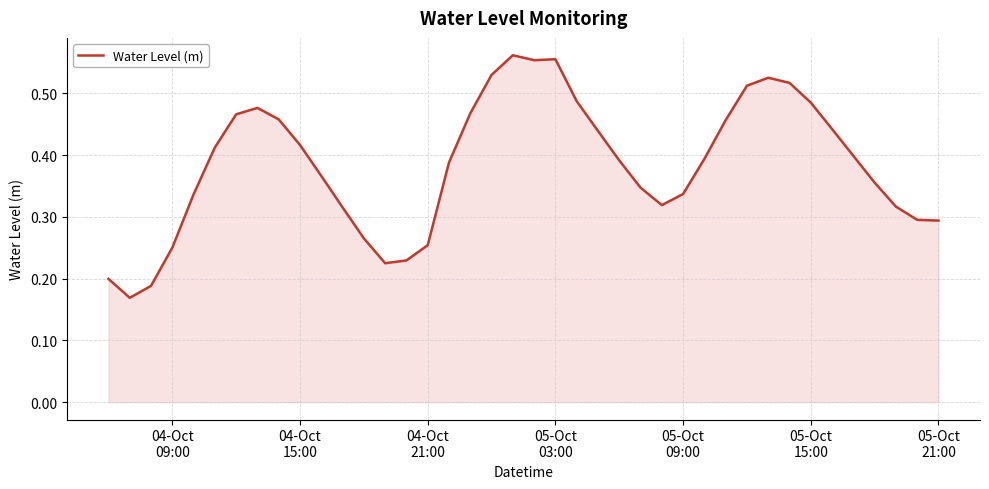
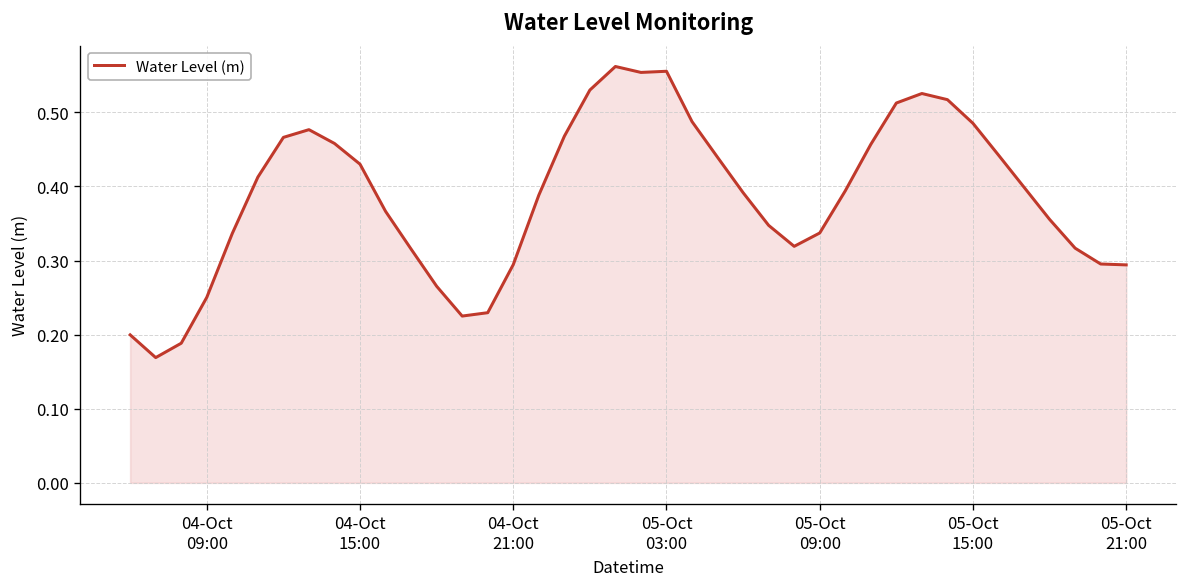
  {
    "04-Oct 09:00": 0.25,
-   "04-Oct 15:00": 0.42,
-   "04-Oct 21:00": 0.25,
+   "04-Oct 15:00": 0.43,
+   "04-Oct 21:00": 0.29,
    "05-Oct 03:00": 0.56,
    "05-Oct 09:00": 0.34,
    "05-Oct 15:00": 0.49,
    "05-Oct 21:00": 0.29
  }
